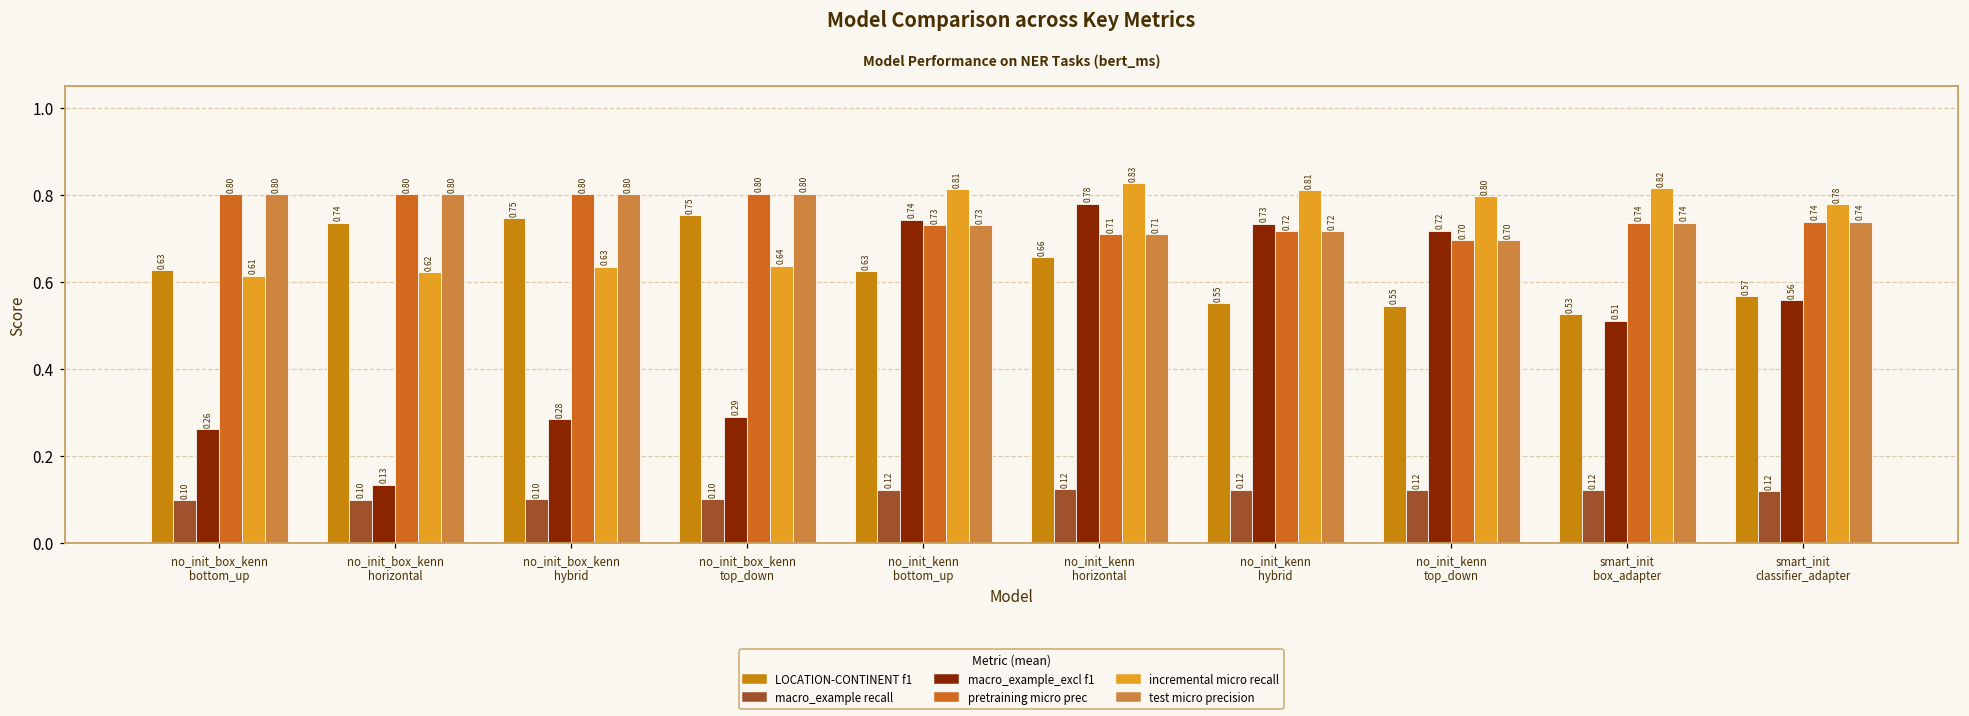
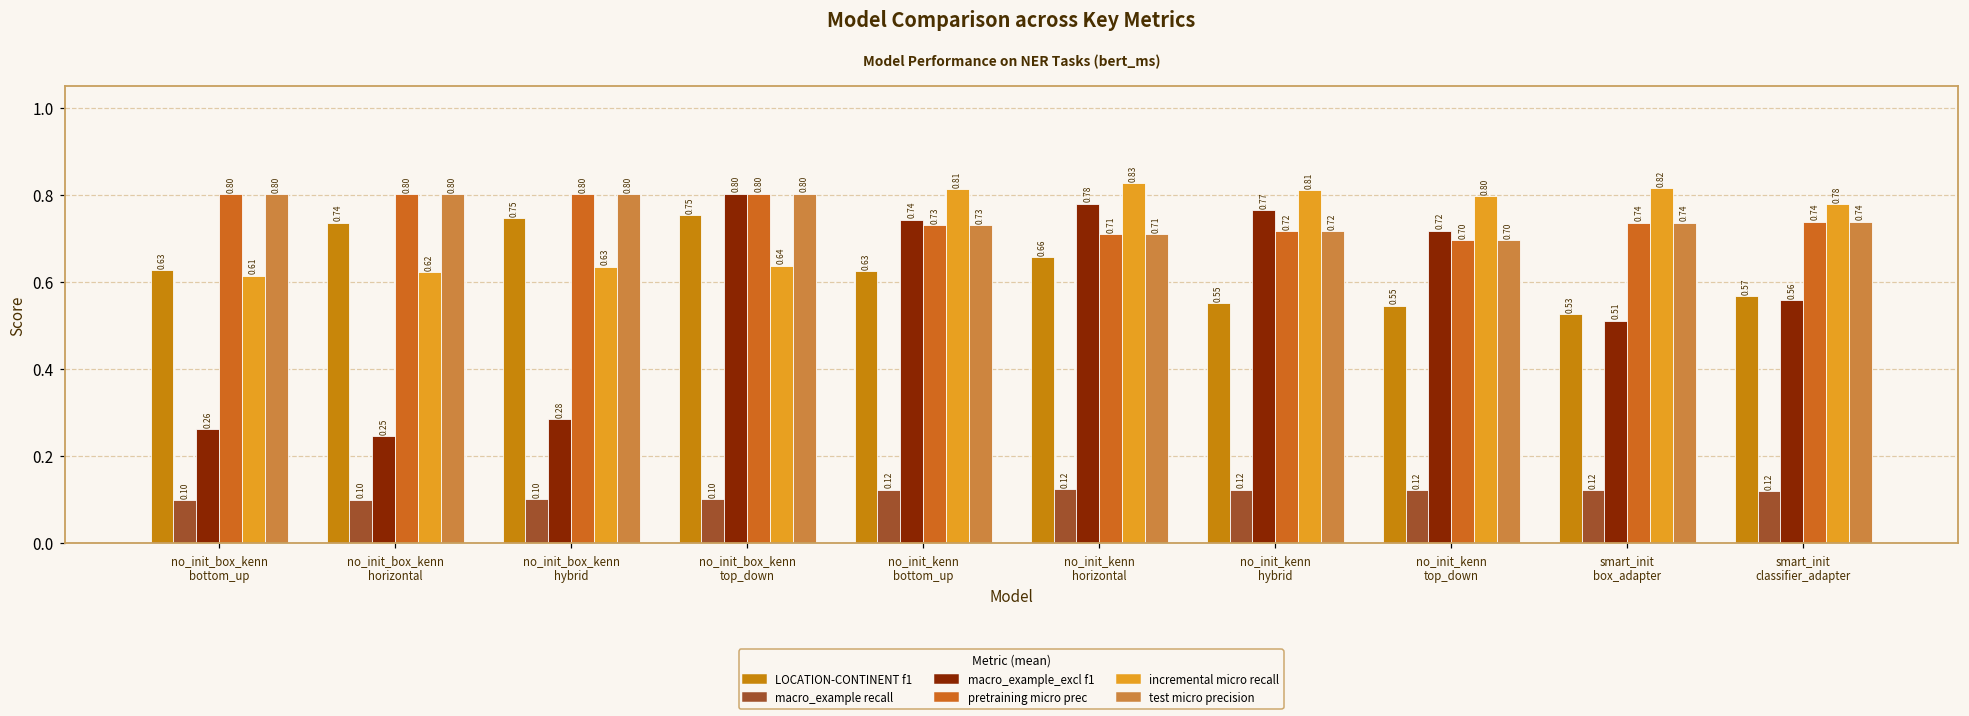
  {
    "macro_example_excl f1": {
      "no_init_box_kenn bottom_up": 0.26,
-     "no_init_box_kenn horizontal": 0.13,
+     "no_init_box_kenn horizontal": 0.25,
      "no_init_box_kenn hybrid": 0.28,
-     "no_init_box_kenn top_down": 0.29,
+     "no_init_box_kenn top_down": 0.80,
      "no_init_kenn bottom_up": 0.74,
      "no_init_kenn horizontal": 0.78,
-     "no_init_kenn hybrid": 0.73,
+     "no_init_kenn hybrid": 0.77,
      "no_init_kenn top_down": 0.72,
      "smart_init box_adapter": 0.51,
      "smart_init classifier_adapter": 0.56
    }
  }
